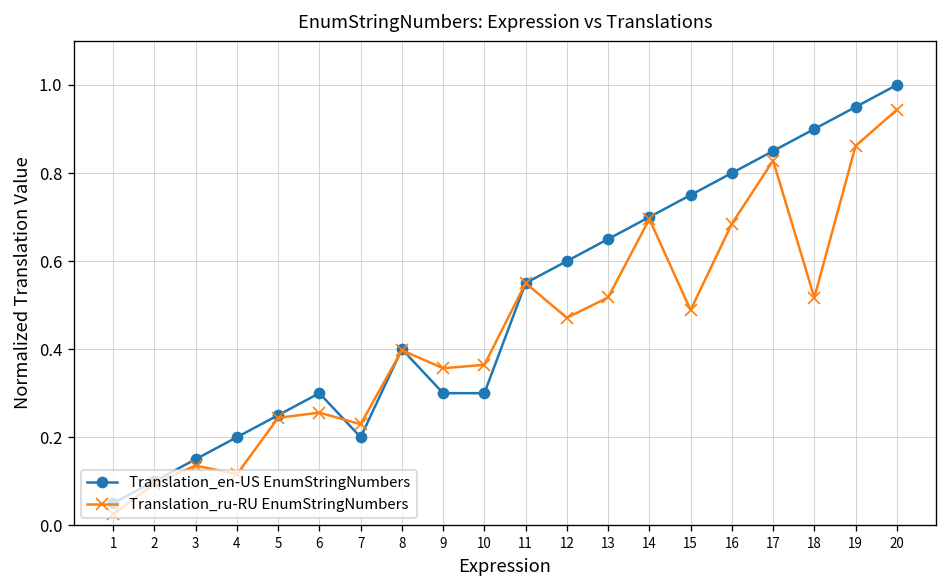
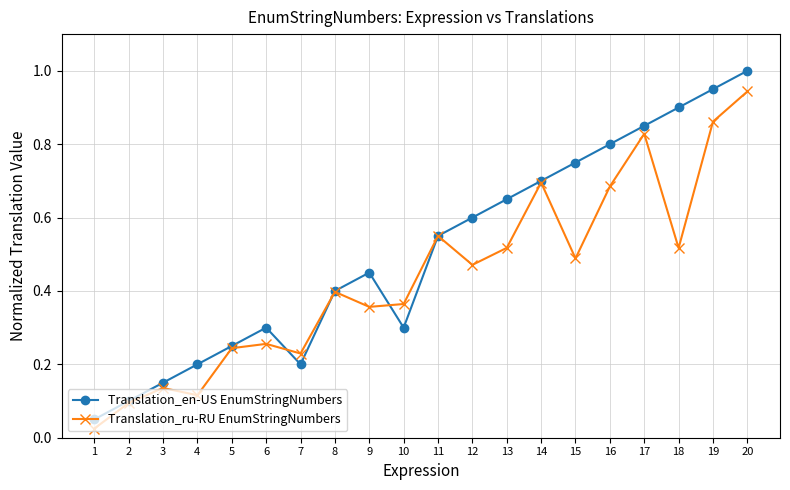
  {
    "Translation_en-US EnumStringNumbers": {
      "3": 0.15,
      "4": 0.20,
      "6": 0.30,
      "7": 0.20,
-     "9": 0.30,
+     "9": 0.45,
      "10": 0.30,
      "12": 0.60,
      "13": 0.65,
      "15": 0.75,
      "16": 0.80,
      "17": 0.85,
      "18": 0.90,
      "19": 0.95,
      "20": 1.00
    },
    "Translation_ru-RU EnumStringNumbers": {
      "3": 0.14,
      "6": 0.26,
      "7": 0.23,
      "9": 0.36,
      "10": 0.36,
      "12": 0.47,
      "13": 0.52,
      "15": 0.49,
      "16": 0.68,
      "17": 0.83,
      "18": 0.52,
      "19": 0.86,
      "20": 0.94
    }
  }
